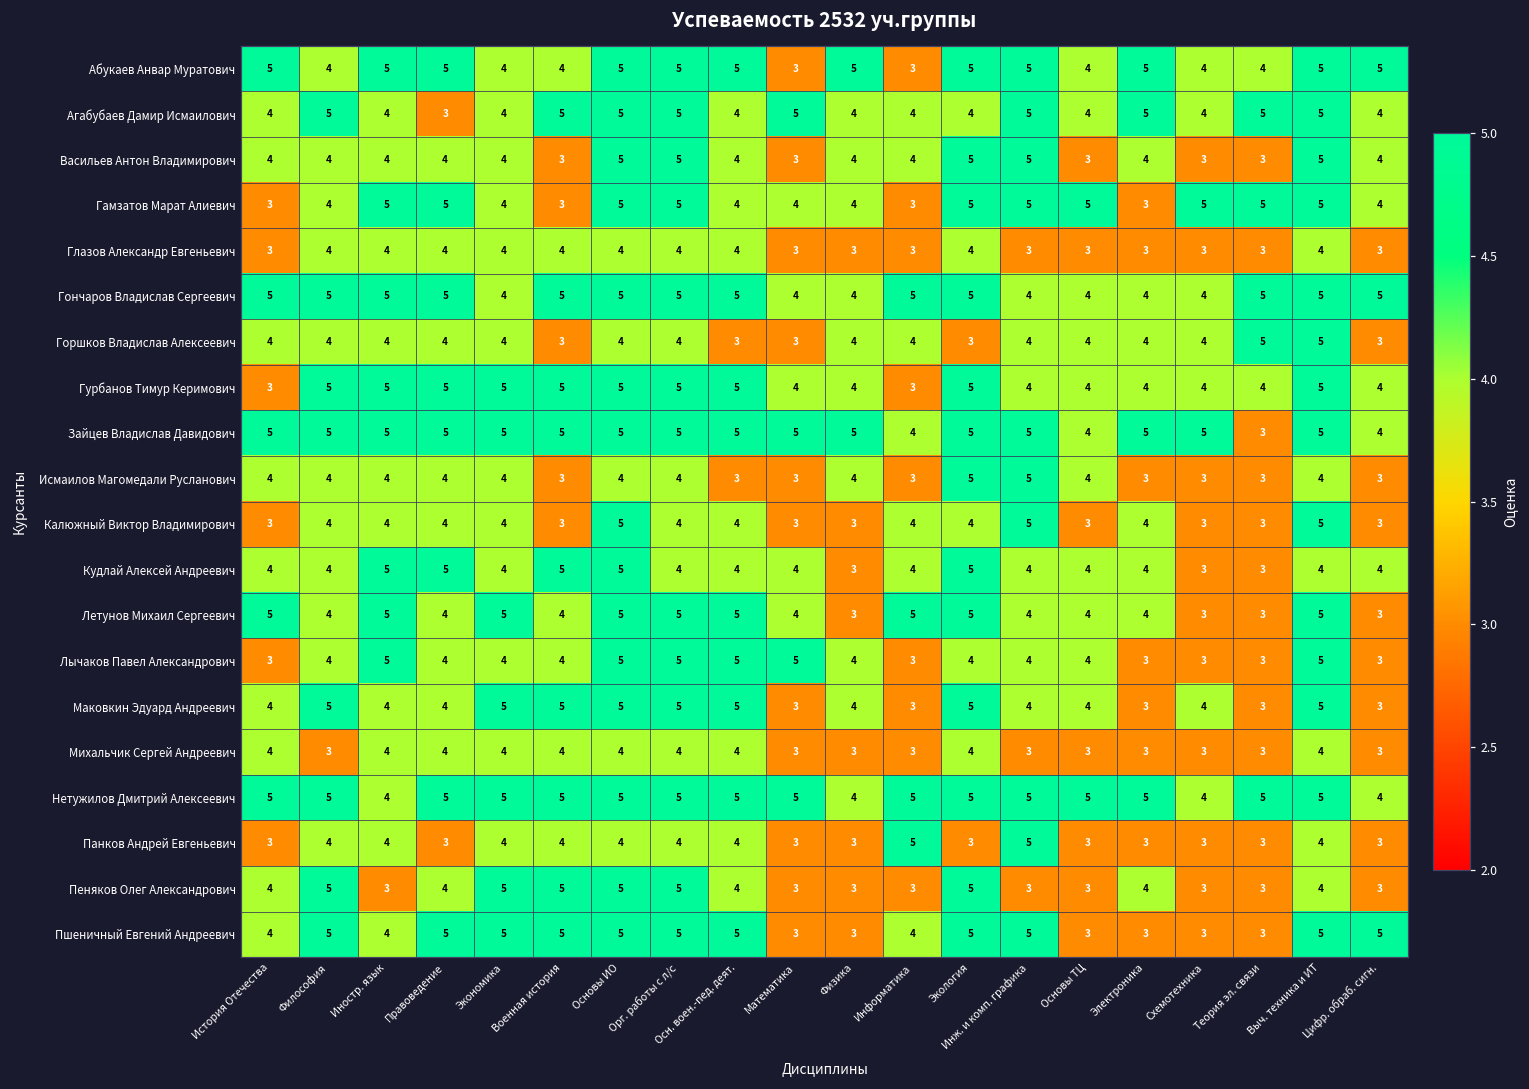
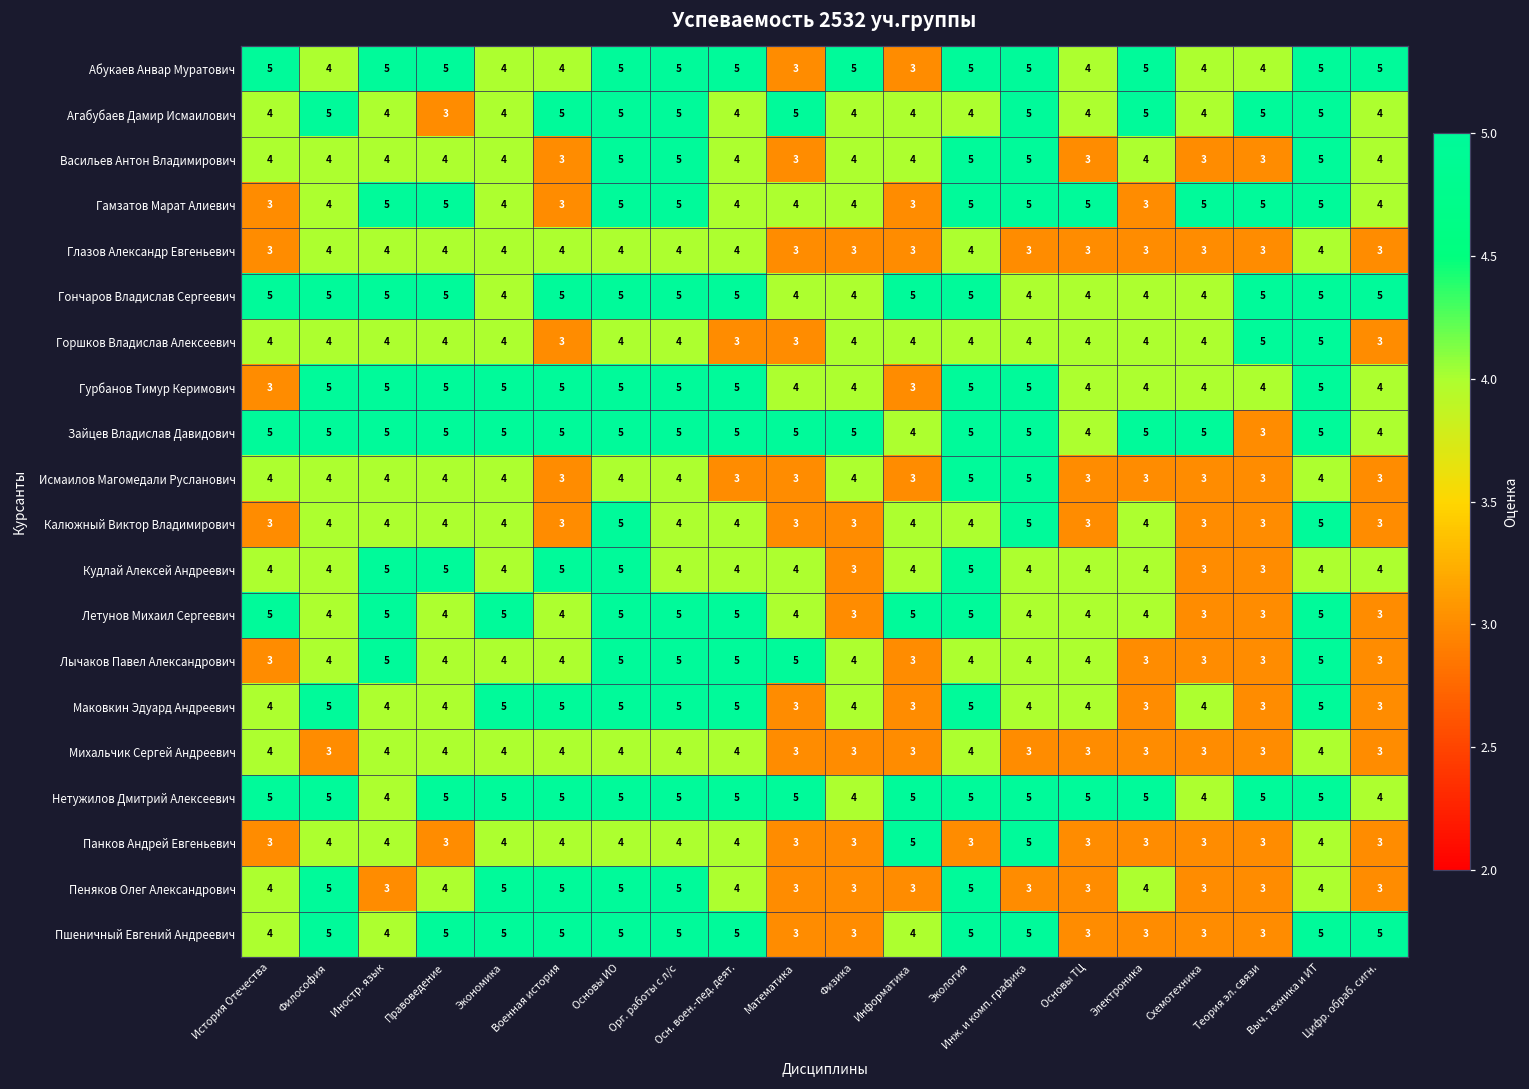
  {
    "Горшков Владислав Алексеевич": {
      "История Отечества": 4,
      "Философия": 4,
      "Иностр. язык": 4,
      "Правоведение": 4,
      "Экономика": 4,
      "Военная история": 3,
      "Основы ИО": 4,
      "Орг. работы с л/с": 4,
      "Осн. воен.-пед. деят.": 3,
      "Математика": 3,
      "Физика": 4,
      "Информатика": 4,
-     "Экология": 3,
+     "Экология": 4,
      "Инж. и комп. графика": 4,
      "Основы ТЦ": 4,
      "Электроника": 4,
      "Схемотехника": 4,
      "Теория эл. связи": 5,
      "Выч. техника и ИТ": 5,
      "Цифр. обраб. сигн.": 3
    },
    "Гурбанов Тимур Керимович": {
      "История Отечества": 3,
      "Философия": 5,
      "Иностр. язык": 5,
      "Правоведение": 5,
      "Экономика": 5,
      "Военная история": 5,
      "Основы ИО": 5,
      "Орг. работы с л/с": 5,
      "Осн. воен.-пед. деят.": 5,
      "Математика": 4,
      "Физика": 4,
      "Информатика": 3,
      "Экология": 5,
-     "Инж. и комп. графика": 4,
+     "Инж. и комп. графика": 5,
      "Основы ТЦ": 4,
      "Электроника": 4,
      "Схемотехника": 4,
      "Теория эл. связи": 4,
      "Выч. техника и ИТ": 5,
      "Цифр. обраб. сигн.": 4
    },
    "Исмаилов Магомедали Русланович": {
      "История Отечества": 4,
      "Философия": 4,
      "Иностр. язык": 4,
      "Правоведение": 4,
      "Экономика": 4,
      "Военная история": 3,
      "Основы ИО": 4,
      "Орг. работы с л/с": 4,
      "Осн. воен.-пед. деят.": 3,
      "Математика": 3,
      "Физика": 4,
      "Информатика": 3,
      "Экология": 5,
      "Инж. и комп. графика": 5,
-     "Основы ТЦ": 4,
+     "Основы ТЦ": 3,
      "Электроника": 3,
      "Схемотехника": 3,
      "Теория эл. связи": 3,
      "Выч. техника и ИТ": 4,
      "Цифр. обраб. сигн.": 3
    }
  }
